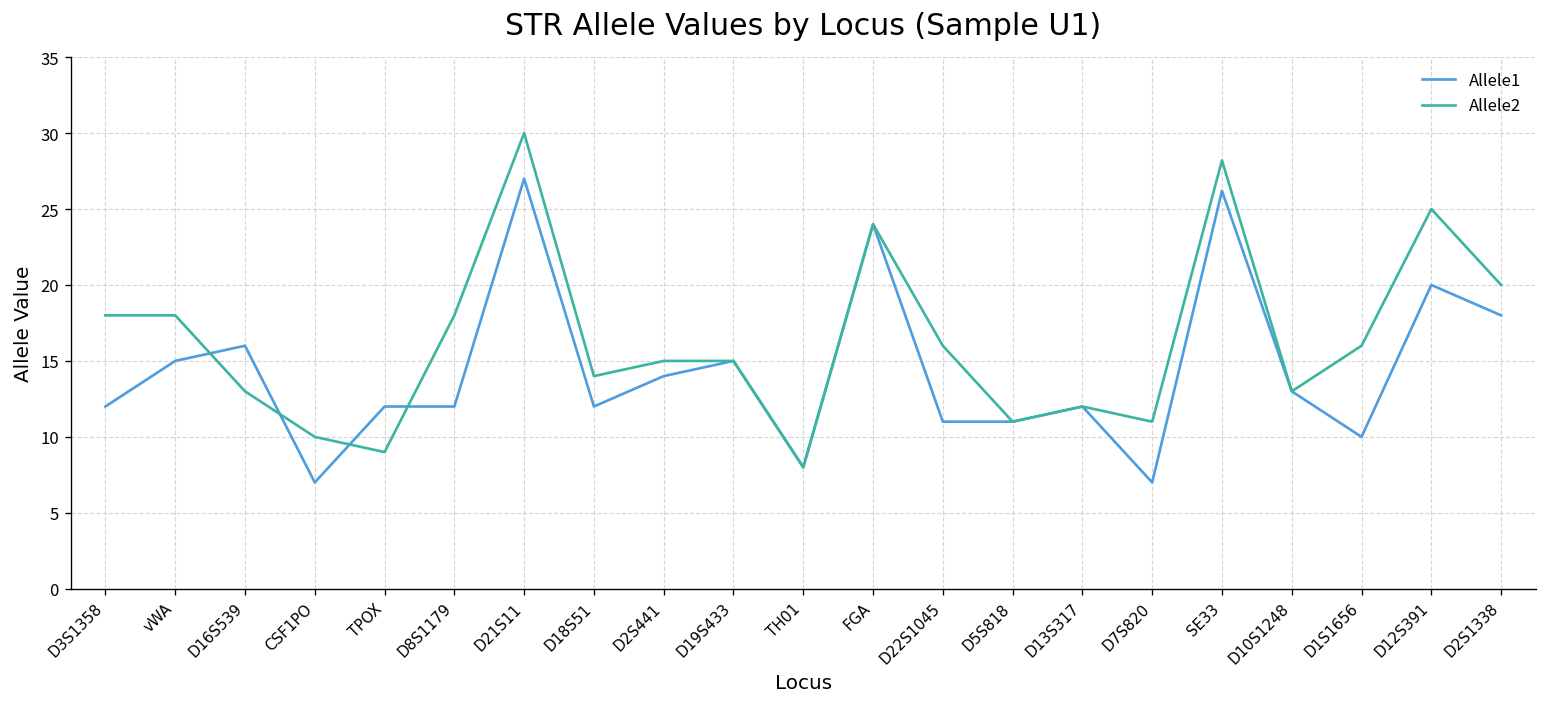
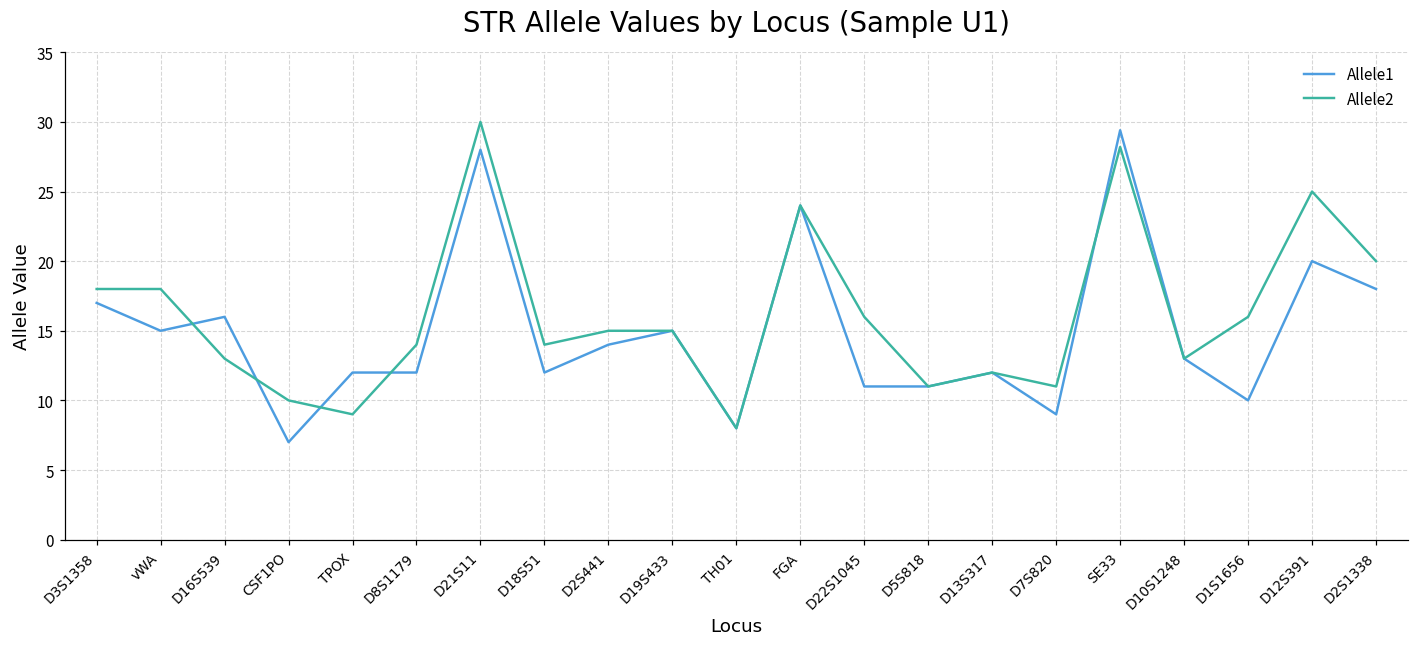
  {
    "Allele1": {
-     "D3S1358": 12,
+     "D3S1358": 17,
      "vWA": 15.0,
      "D16S539": 16.0,
      "CSF1PO": 7.0,
      "TPOX": 12.0,
      "D8S1179": 12.0,
-     "D21S11": 27,
+     "D21S11": 28,
      "D18S51": 12.0,
      "D2S441": 14.0,
      "D22S1045": 11.0,
-     "D7S820": 7,
-     "SE33": 26.2,
+     "D7S820": 9,
+     "SE33": 29.4,
      "D1S1656": 10.0,
      "D12S391": 20.0,
      "D2S1338": 18.0
    },
    "Allele2": {
      "D3S1358": 18,
      "vWA": 18,
      "D16S539": 13,
      "CSF1PO": 10,
      "TPOX": 9,
-     "D8S1179": 18,
+     "D8S1179": 14,
      "D21S11": 30,
      "D18S51": 14,
      "D2S441": 15,
      "D22S1045": 16,
      "D7S820": 11,
      "SE33": 28.2,
      "D1S1656": 16,
      "D12S391": 25,
      "D2S1338": 20
    }
  }
